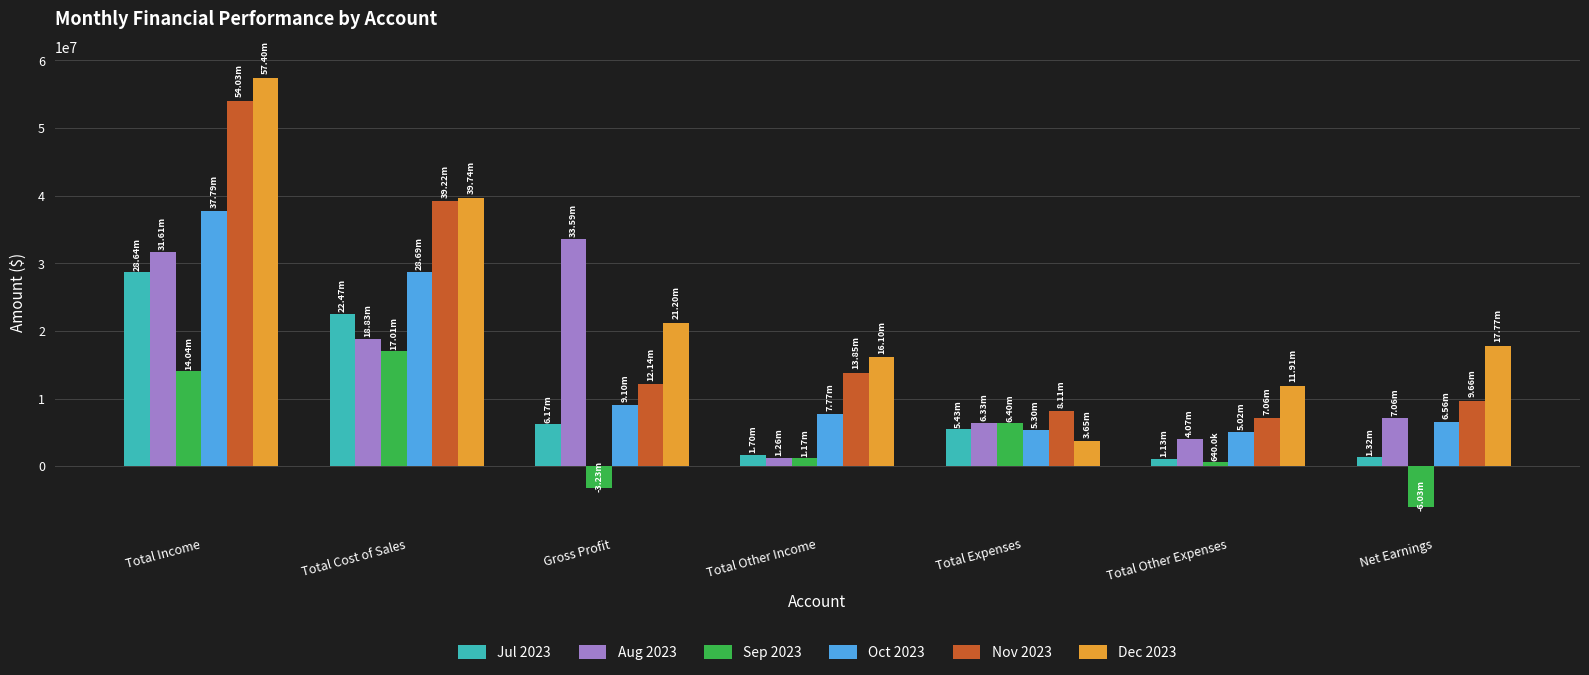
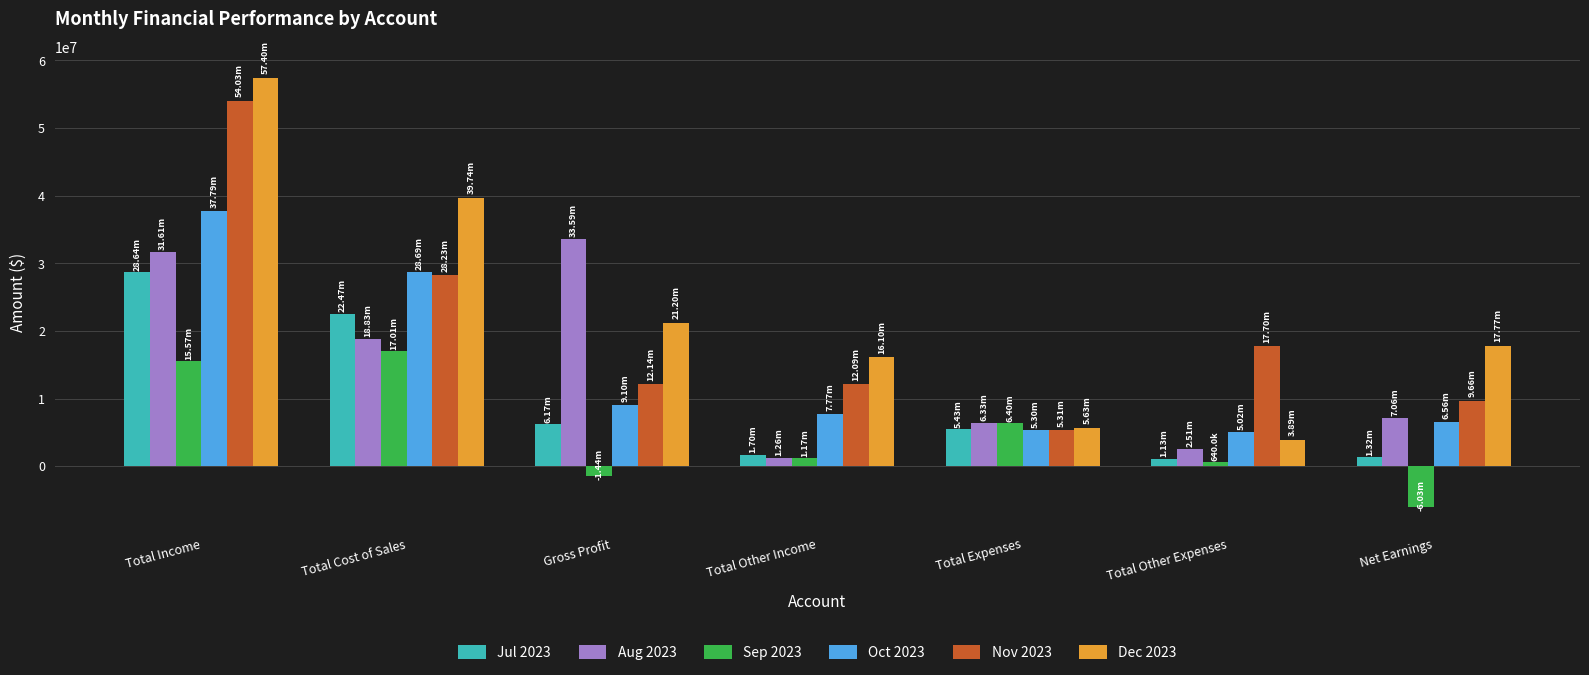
  {
    "Aug 2023": {
-     "Total Other Expenses": "4.07m"
+     "Total Other Expenses": "2.51m"
    },
    "Sep 2023": {
-     "Total Income": "14.04m",
-     "Gross Profit": "-3.23m",
+     "Total Income": "15.57m",
+     "Gross Profit": "-1.44m",
      "Total Other Expenses": "640.0k"
    },
    "Nov 2023": {
-     "Total Cost of Sales": "39.22m",
-     "Total Other Income": "13.85m",
-     "Total Expenses": "8.11m",
-     "Total Other Expenses": "7.06m"
+     "Total Cost of Sales": "28.23m",
+     "Total Other Income": "12.09m",
+     "Total Expenses": "5.31m",
+     "Total Other Expenses": "17.70m"
    },
    "Dec 2023": {
-     "Total Expenses": "3.65m",
-     "Total Other Expenses": "11.91m"
+     "Total Expenses": "5.63m",
+     "Total Other Expenses": "3.89m"
    }
  }
